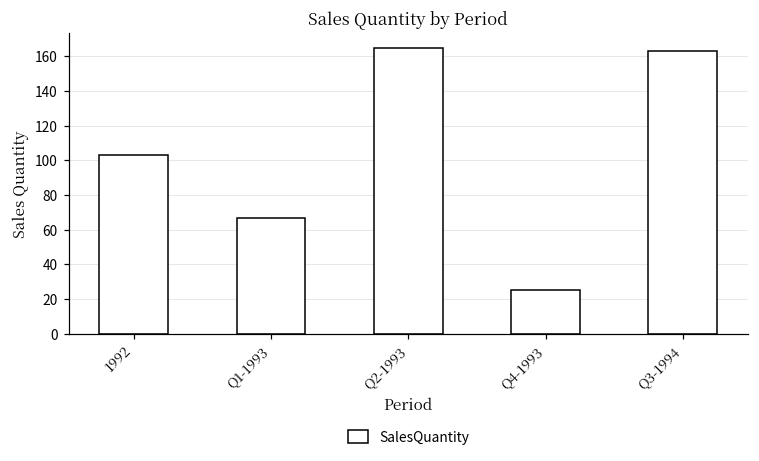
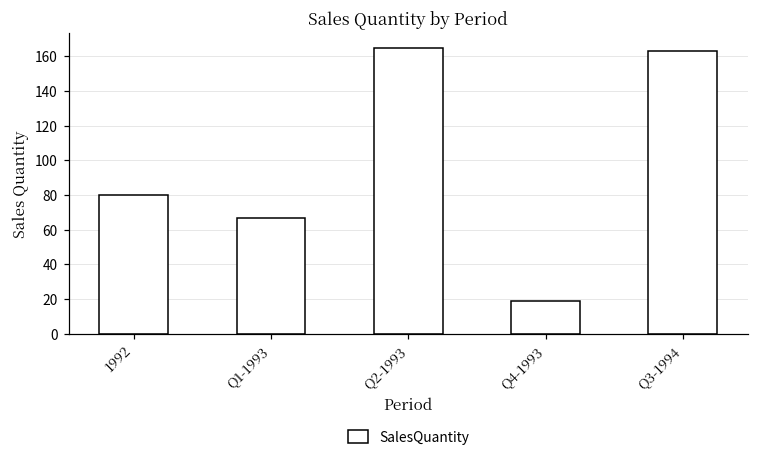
  {
-   "1992": 103,
+   "1992": 80,
    "Q1-1993": 67,
    "Q2-1993": 165,
-   "Q4-1993": 25,
+   "Q4-1993": 19,
    "Q3-1994": 163
  }
